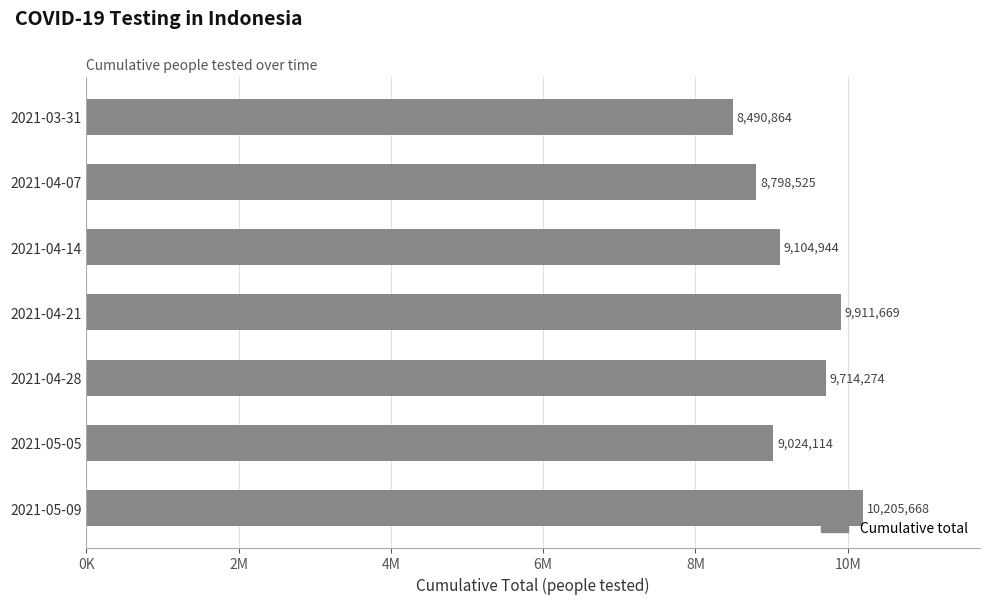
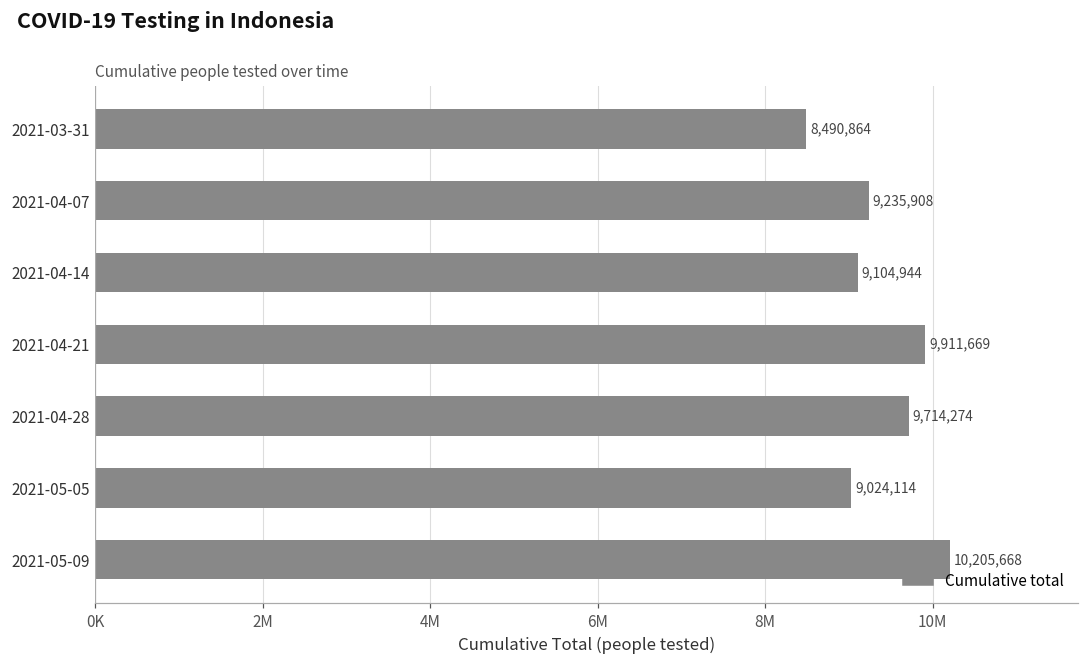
  {
    "2021-03-31": "8,490,864",
-   "2021-04-07": "8,798,525",
+   "2021-04-07": "9,235,908",
    "2021-04-14": "9,104,944",
    "2021-04-21": "9,911,669",
    "2021-04-28": "9,714,274",
    "2021-05-05": "9,024,114",
    "2021-05-09": "10,205,668"
  }
